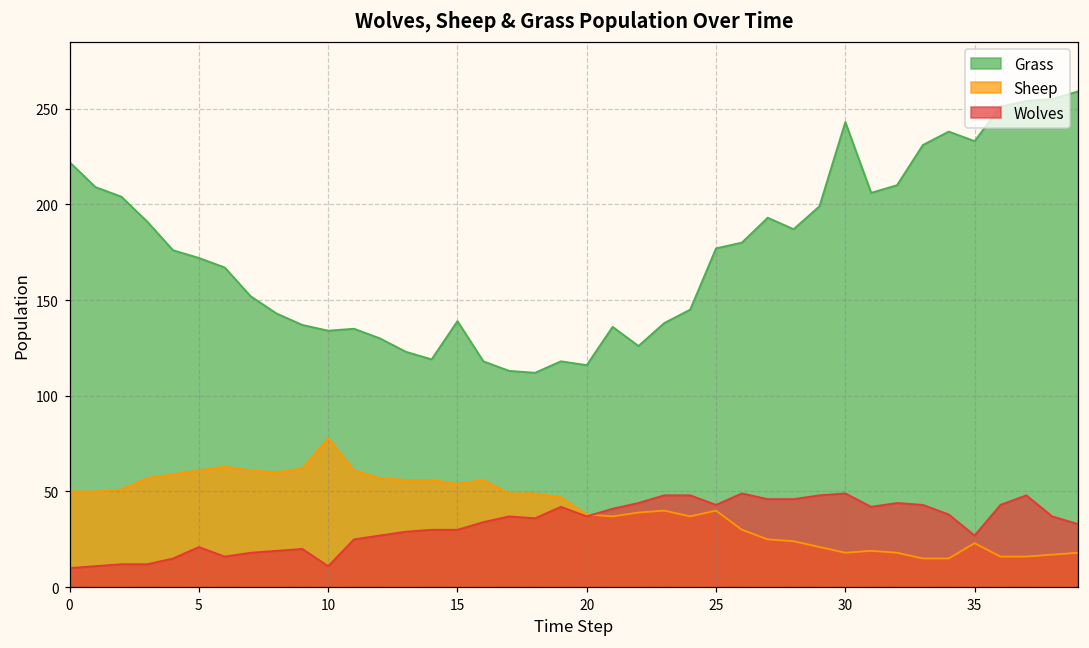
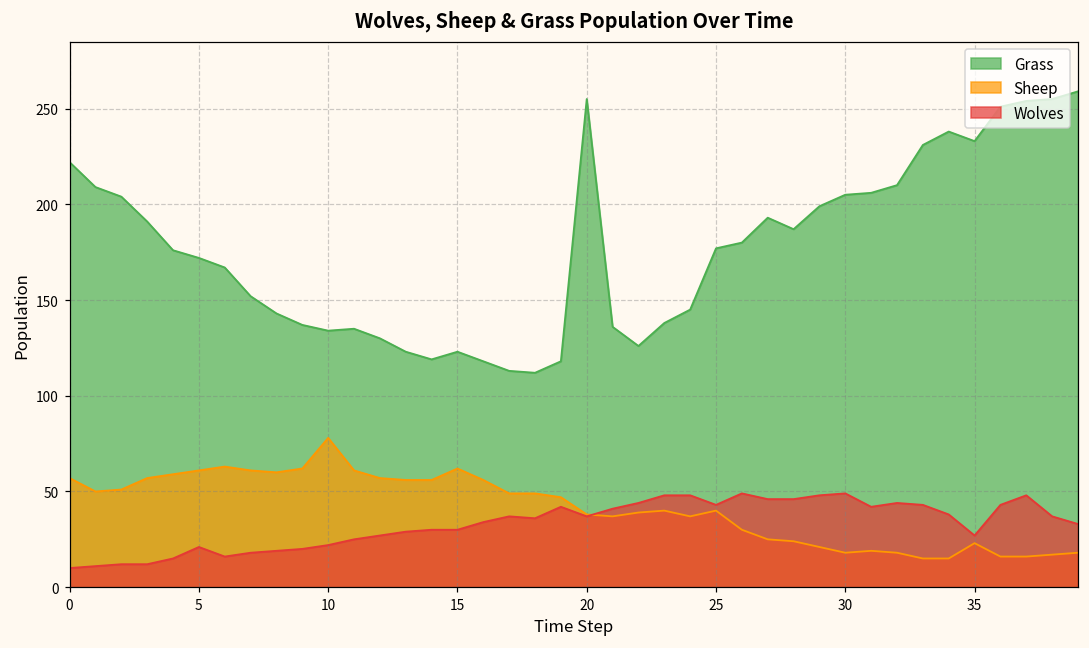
  {
    "Grass": {
      "0": 222,
      "5": 172,
      "10": 134,
-     "15": 139,
-     "20": 116,
+     "15": 123,
+     "20": 255,
      "25": 177,
-     "30": 243,
+     "30": 205,
      "35": 233
    },
    "Sheep": {
-     "0": 50,
+     "0": 57,
      "5": 61,
      "10": 78,
-     "15": 54,
+     "15": 62,
      "25": 40,
      "30": 18,
      "35": 23
    },
    "Wolves": {
      "0": 10,
      "5": 21,
-     "10": 11,
+     "10": 22,
      "15": 30,
      "25": 43,
      "30": 49,
      "35": 27
    }
  }
